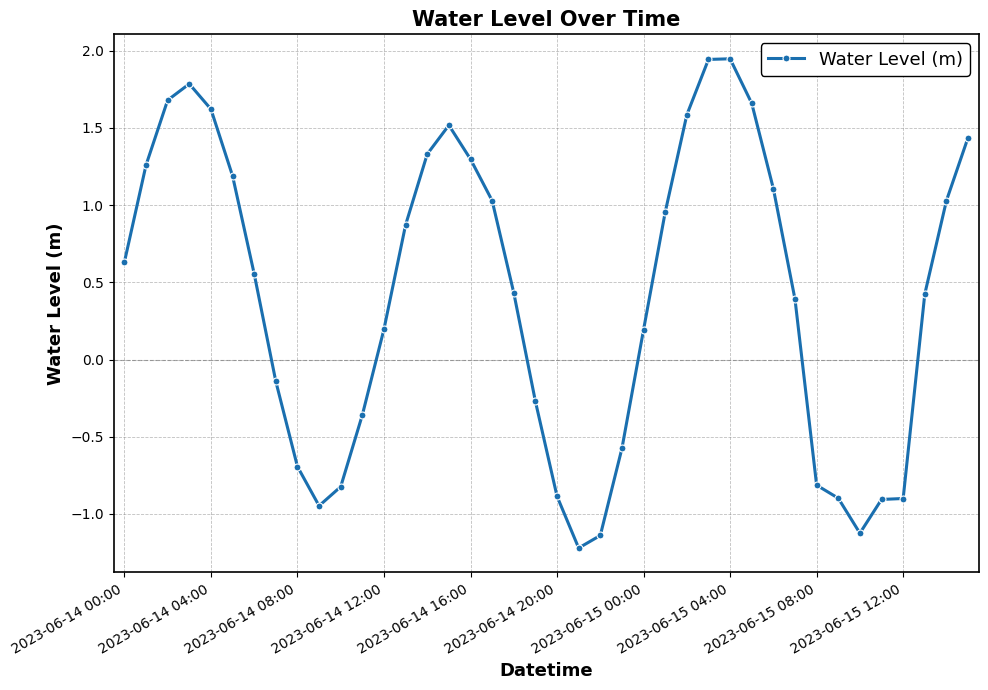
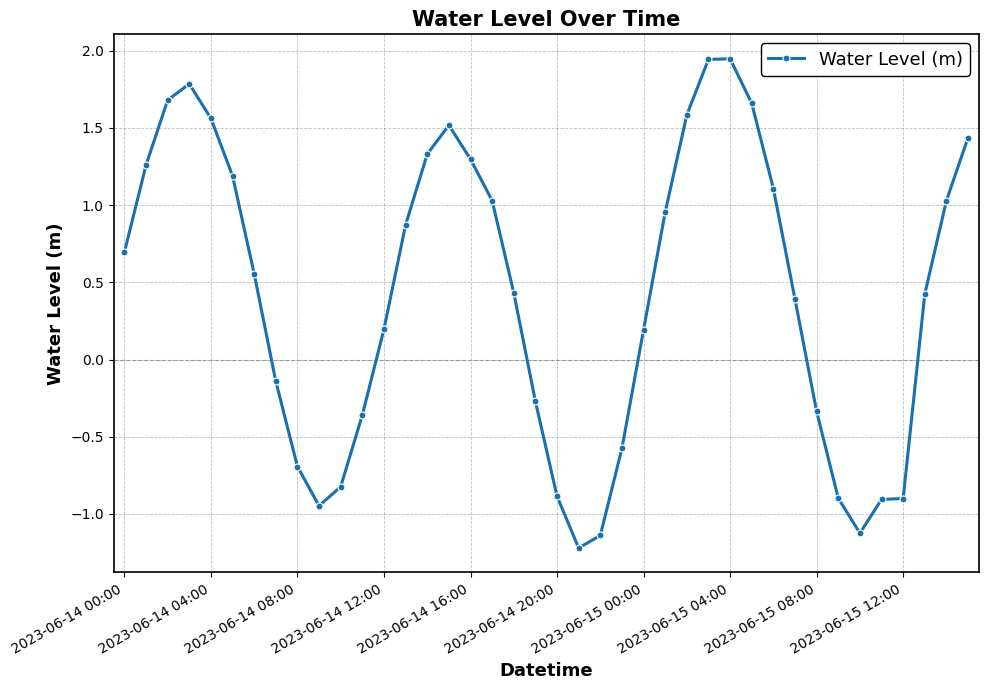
  {
-   "2023-06-14 00:00": 0.63,
-   "2023-06-14 04:00": 1.62,
+   "2023-06-14 00:00": 0.69,
+   "2023-06-14 04:00": 1.56,
    "2023-06-14 08:00": -0.69,
    "2023-06-14 12:00": 0.20,
    "2023-06-14 16:00": 1.30,
    "2023-06-14 20:00": -0.89,
    "2023-06-15 00:00": 0.19,
    "2023-06-15 04:00": 1.95,
-   "2023-06-15 08:00": -0.81,
+   "2023-06-15 08:00": -0.34,
    "2023-06-15 12:00": -0.90
  }
